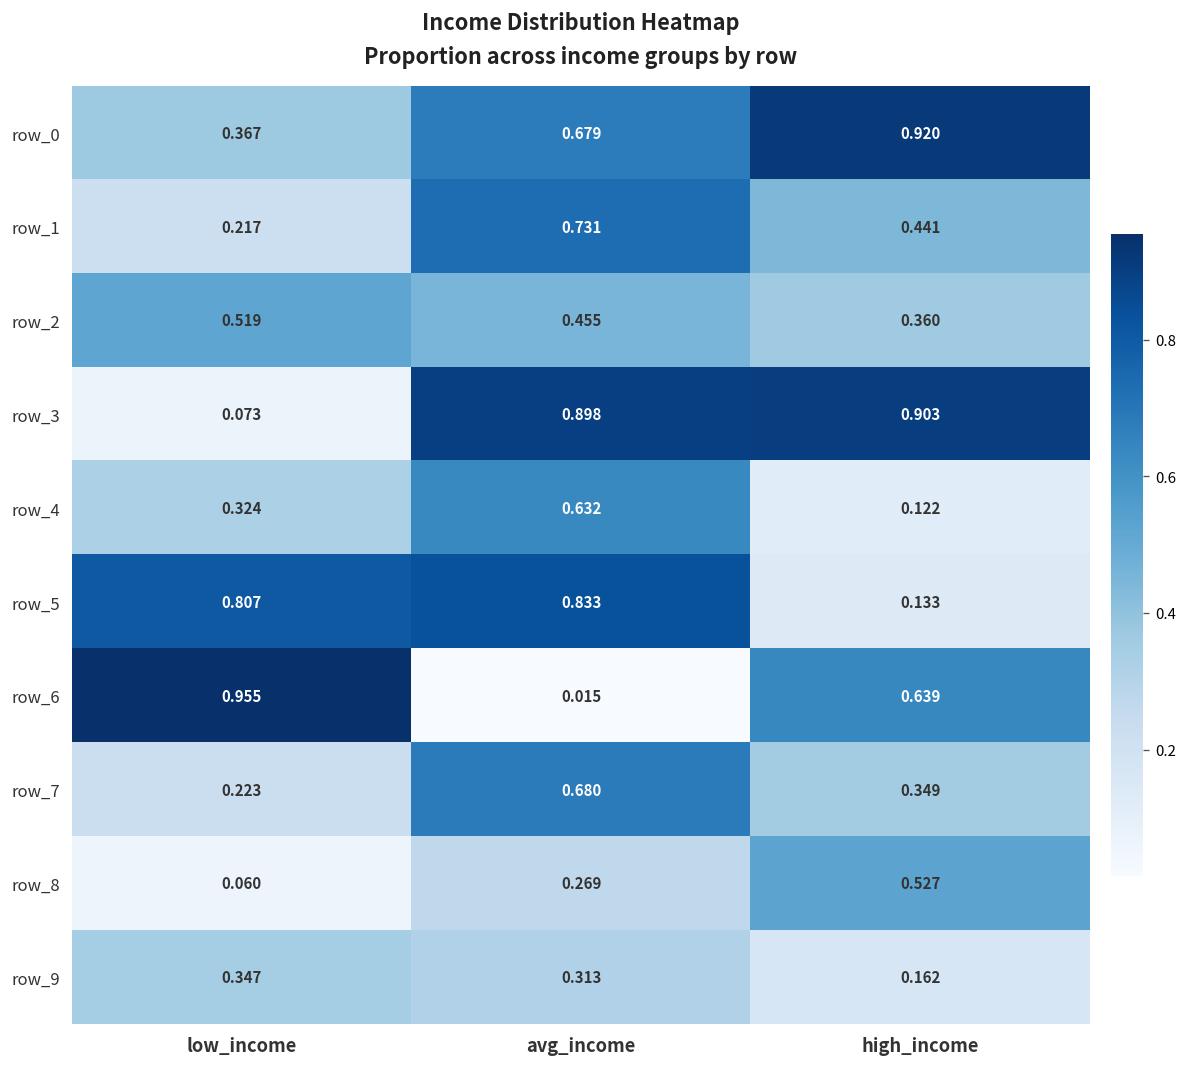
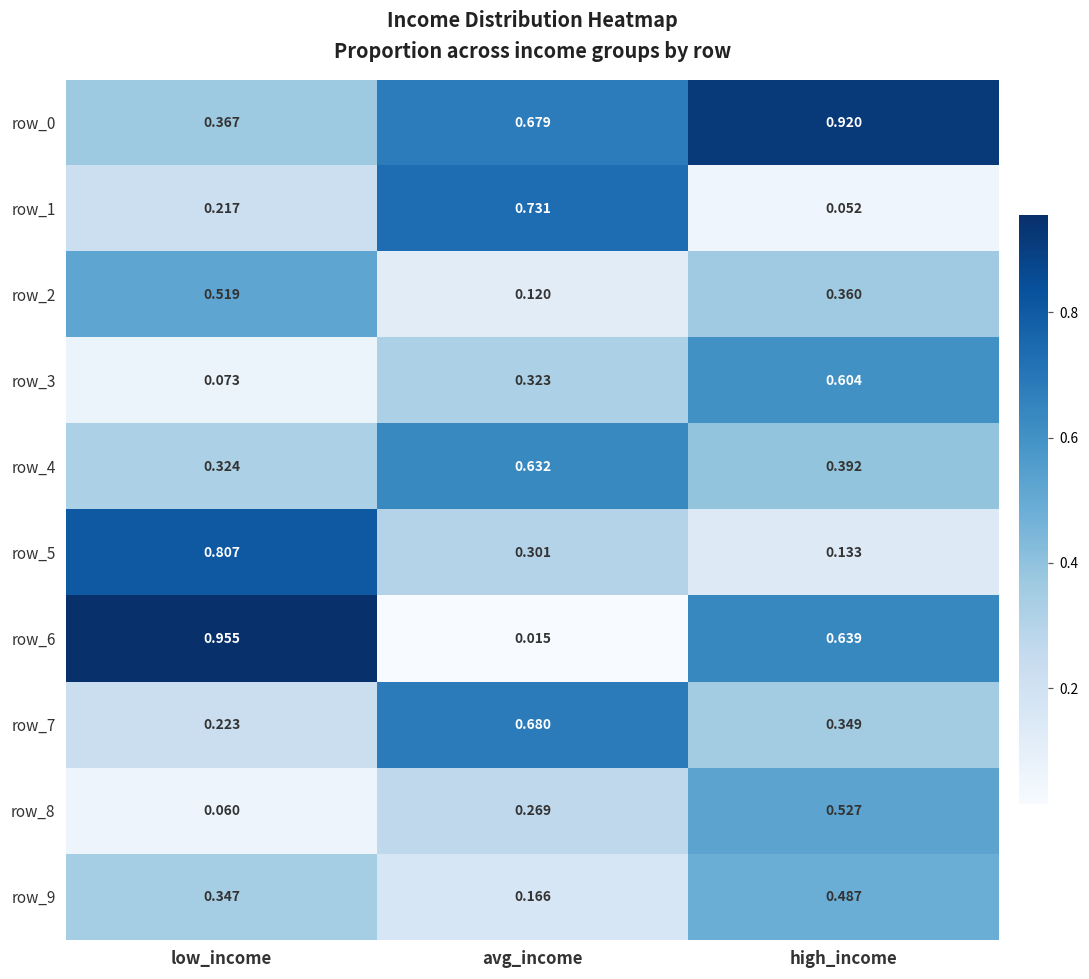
  {
    "row_0": {
      "low_income": 0.367,
      "avg_income": 0.679,
      "high_income": 0.920
    },
    "row_1": {
      "low_income": 0.217,
      "avg_income": 0.731,
-     "high_income": 0.441
+     "high_income": 0.052
    },
    "row_2": {
      "low_income": 0.519,
-     "avg_income": 0.455,
+     "avg_income": 0.120,
      "high_income": 0.360
    },
    "row_3": {
      "low_income": 0.073,
-     "avg_income": 0.898,
-     "high_income": 0.903
+     "avg_income": 0.323,
+     "high_income": 0.604
    },
    "row_4": {
      "low_income": 0.324,
      "avg_income": 0.632,
-     "high_income": 0.122
+     "high_income": 0.392
    },
    "row_5": {
      "low_income": 0.807,
-     "avg_income": 0.833,
+     "avg_income": 0.301,
      "high_income": 0.133
    },
    "row_6": {
      "low_income": 0.955,
      "avg_income": 0.015,
      "high_income": 0.639
    },
    "row_7": {
      "low_income": 0.223,
      "avg_income": 0.680,
      "high_income": 0.349
    },
    "row_8": {
      "low_income": 0.060,
      "avg_income": 0.269,
      "high_income": 0.527
    },
    "row_9": {
      "low_income": 0.347,
-     "avg_income": 0.313,
-     "high_income": 0.162
+     "avg_income": 0.166,
+     "high_income": 0.487
    }
  }
